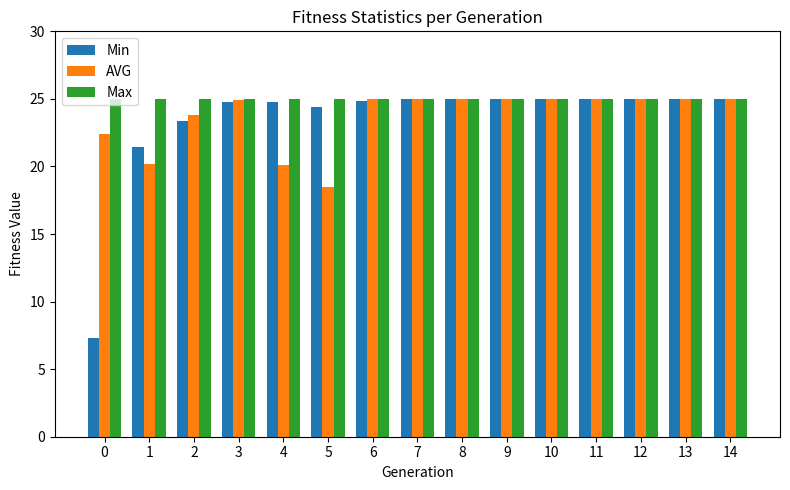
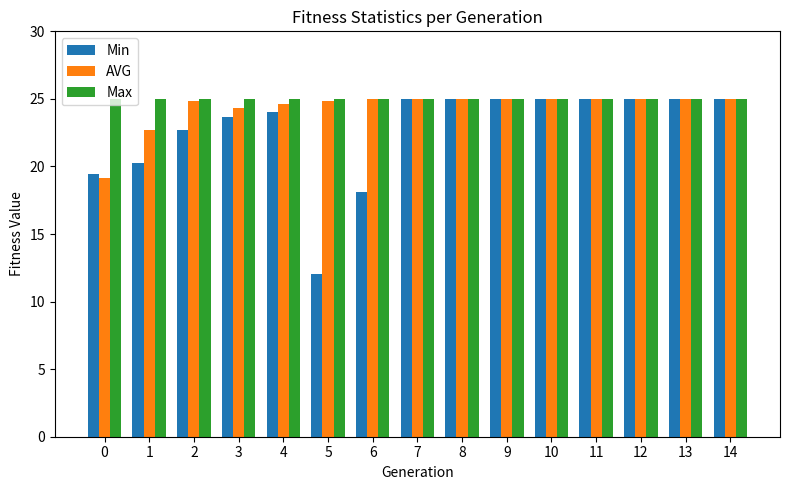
  {
    "Min": {
-     "0": 7.3,
-     "1": 21.5,
-     "2": 23.4,
-     "3": 24.7,
-     "4": 24.8,
-     "5": 24.4,
-     "6": 24.8,
+     "0": 19.5,
+     "1": 20.3,
+     "2": 22.7,
+     "3": 23.7,
+     "4": 24.0,
+     "5": 12.0,
+     "6": 18.1,
      "7": 25.0,
      "8": 25.0,
      "9": 25.0,
      "10": 25.0,
      "11": 25.0,
      "12": 25.0,
      "13": 25.0,
      "14": 25.0
    },
    "AVG": {
-     "0": 22.4,
-     "1": 20.2,
-     "2": 23.8,
-     "3": 24.9,
-     "4": 20.1,
-     "5": 18.5,
+     "0": 19.1,
+     "1": 22.7,
+     "2": 24.9,
+     "3": 24.3,
+     "4": 24.6,
+     "5": 24.8,
      "6": 25.0,
      "7": 25.0,
      "8": 25.0,
      "9": 25.0,
      "10": 25.0,
      "11": 25.0,
      "12": 25.0,
      "13": 25.0,
      "14": 25.0
    },
    "Max": {
      "1": 25.0,
      "2": 25.0,
      "3": 25.0,
      "4": 25.0,
      "5": 25.0,
      "6": 25.0,
      "7": 25.0,
      "8": 25.0,
      "9": 25.0,
      "10": 25.0,
      "11": 25.0,
      "12": 25.0,
      "13": 25.0,
      "14": 25.0
    }
  }
